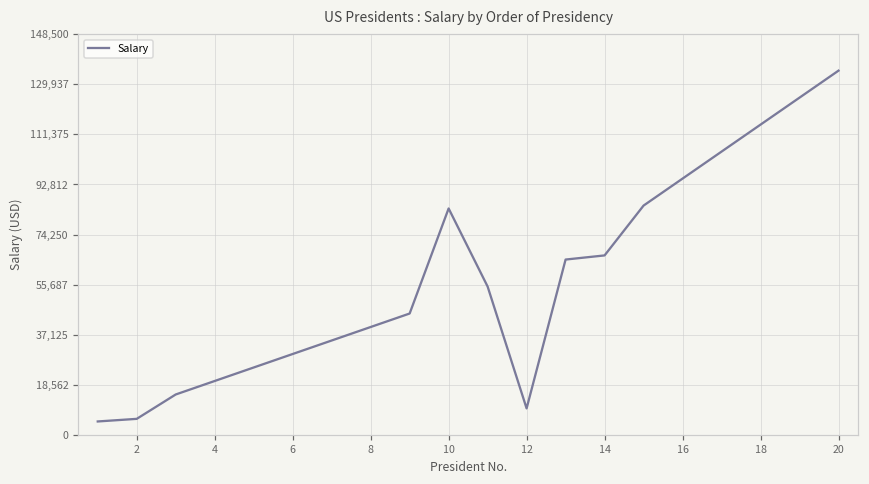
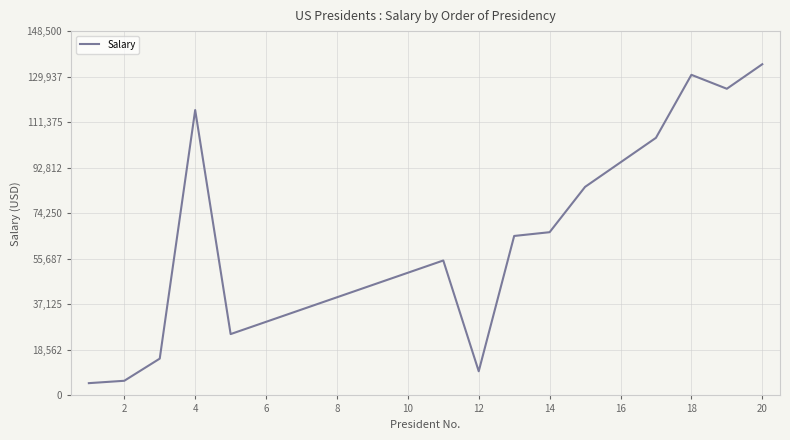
  {
    "2": "6,000",
-   "4": "20,000",
+   "4": "116,000",
    "6": "30,000",
    "8": "40,000",
-   "10": "84,000",
+   "10": "50,000",
    "12": "10,000",
    "14": "67,000",
    "16": "95,000",
-   "18": "115,000",
+   "18": "131,000",
    "20": "135,000"
  }
